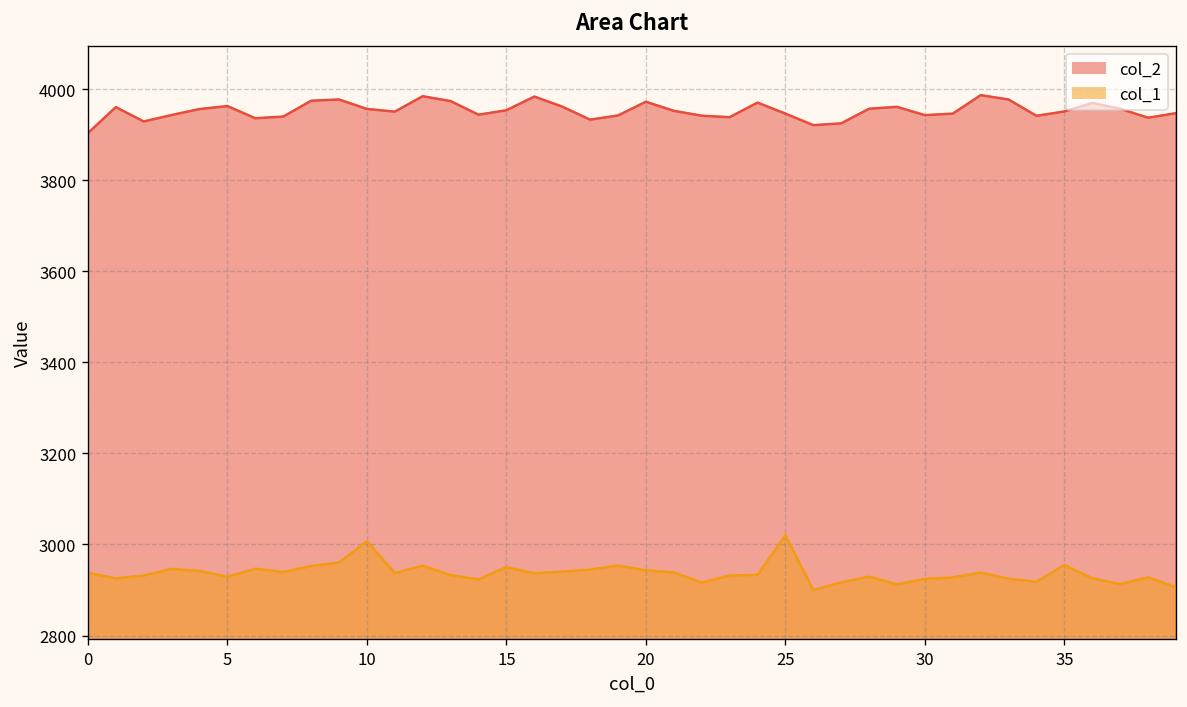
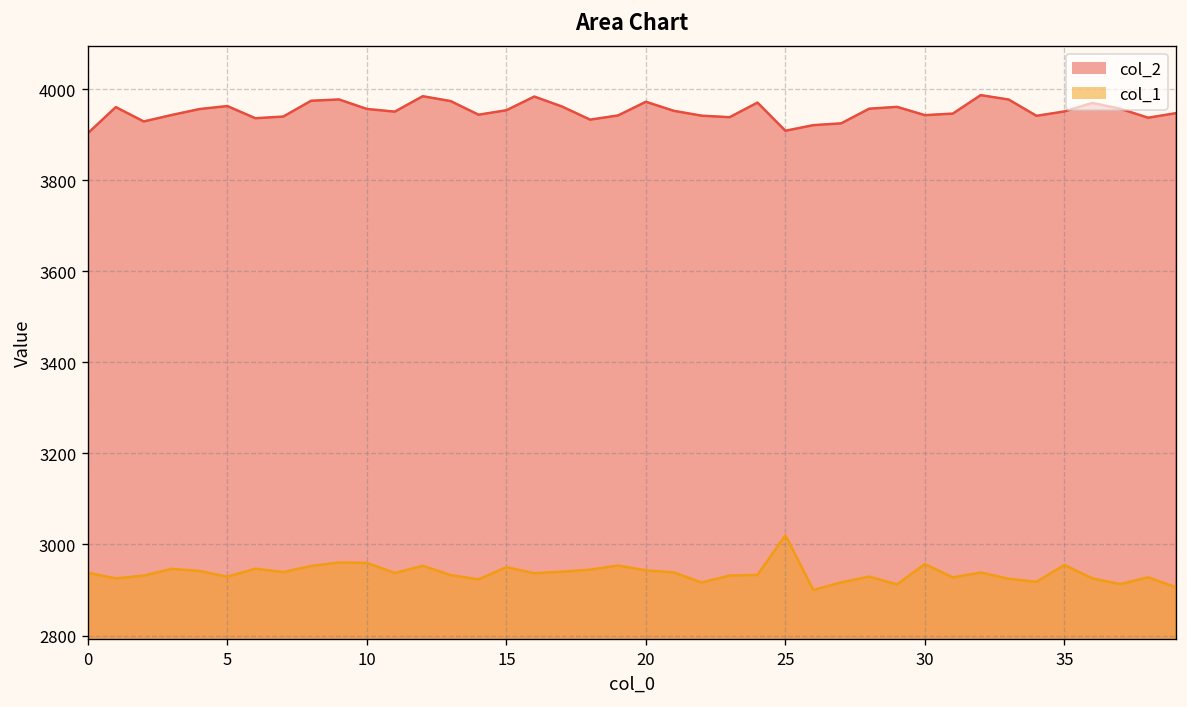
  {
    "col_2": {
      "0": 3900,
      "5": 3960,
      "10": 3960,
      "15": 3950,
      "20": 3970,
-     "25": 3950,
+     "25": 3910,
      "30": 3940,
      "35": 3950
    },
    "col_1": {
      "0": 2940,
      "5": 2930,
-     "10": 3010,
+     "10": 2960,
      "15": 2950,
      "20": 2940,
      "25": 3020,
-     "30": 2920,
+     "30": 2960,
      "35": 2950
    }
  }
